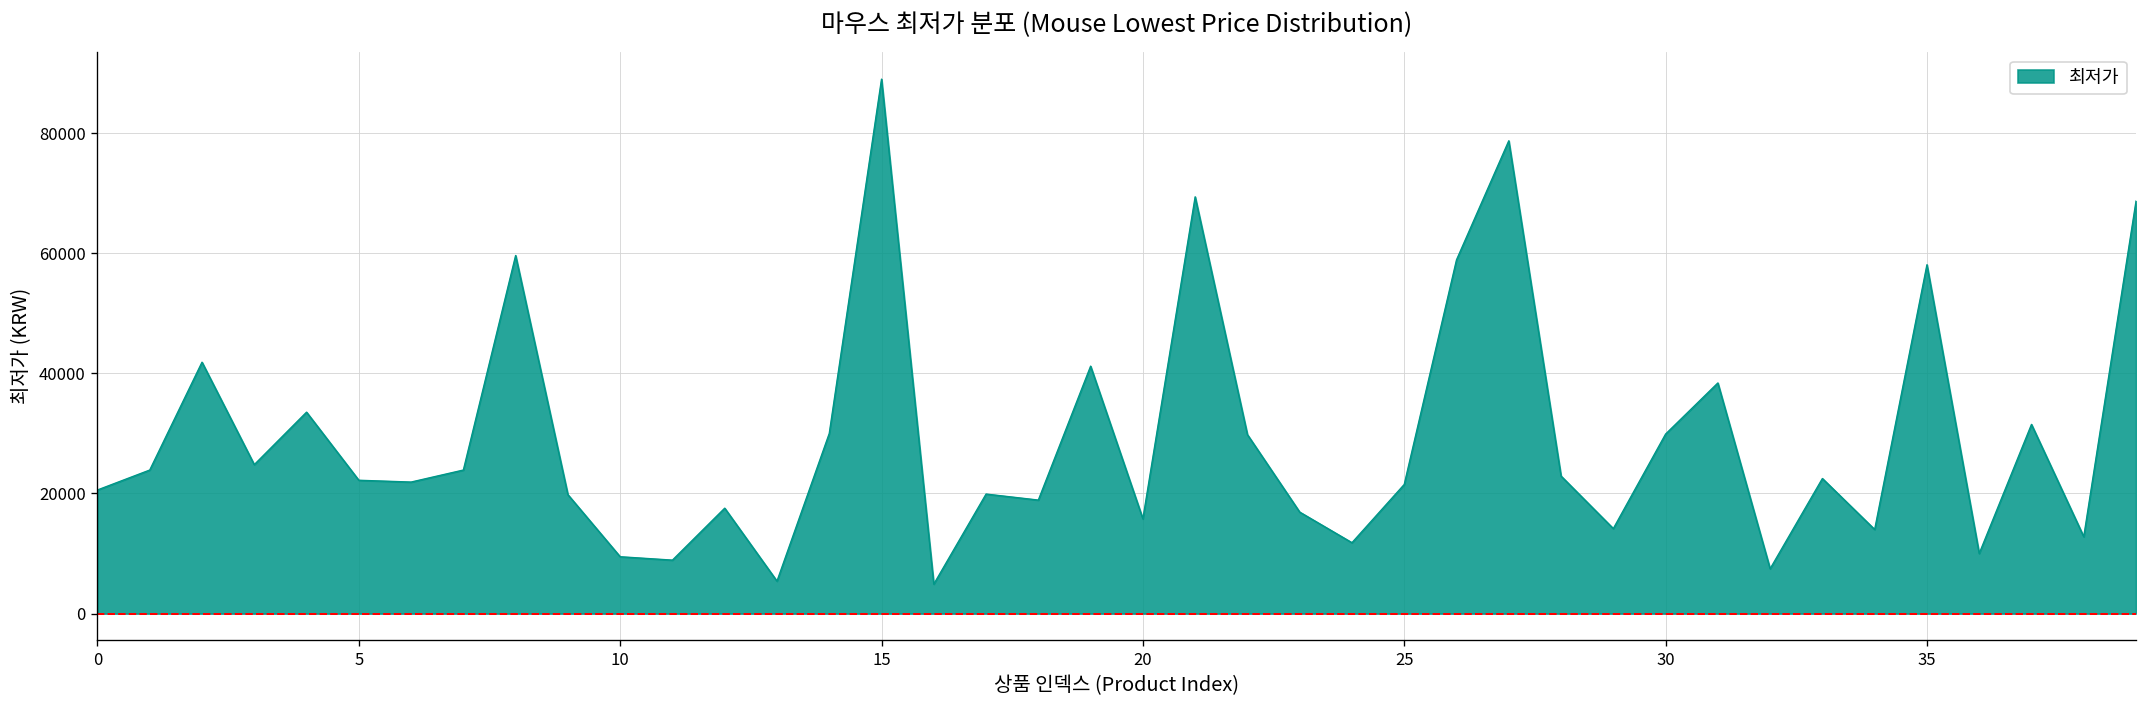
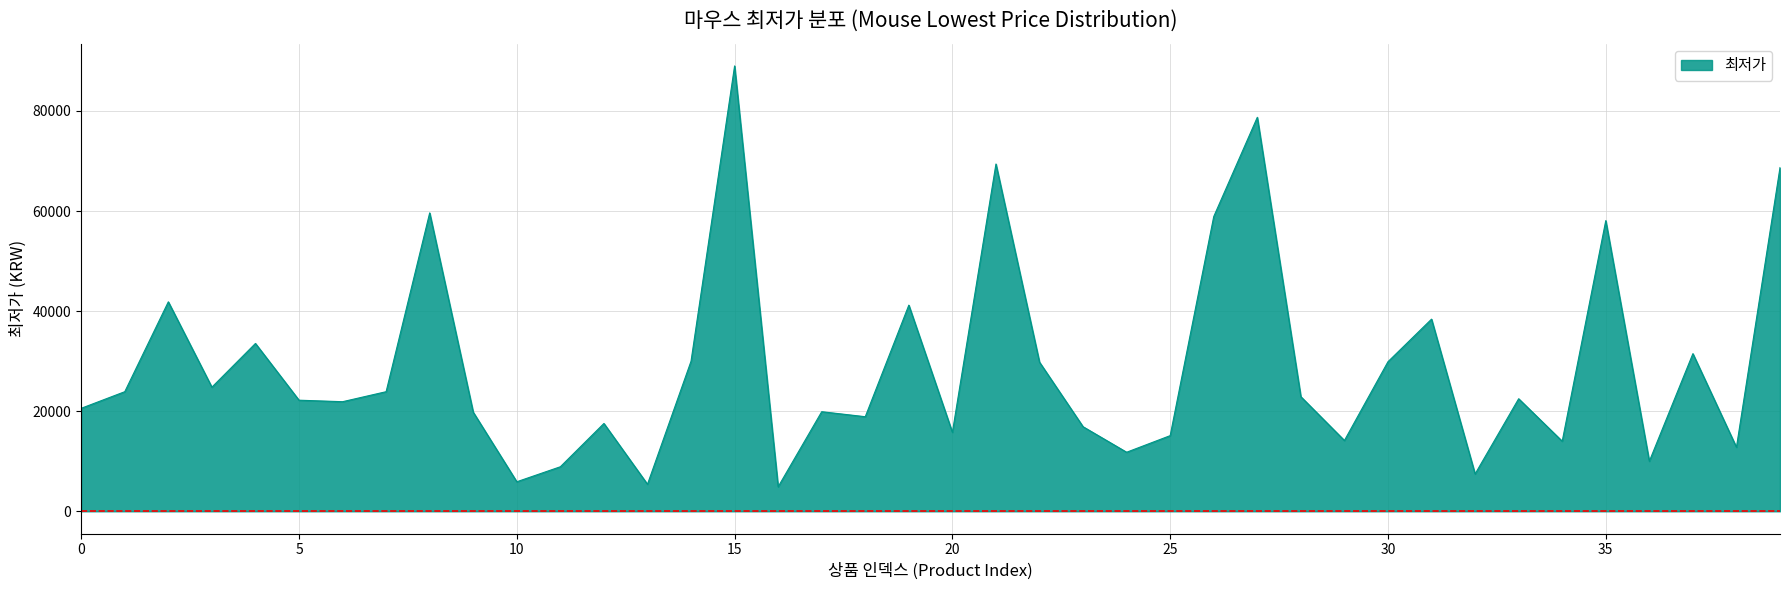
  {
    "0": 21000,
    "5": 22000,
-   "10": 9000,
+   "10": 6000,
    "15": 89000,
    "20": 16000,
-   "25": 22000,
+   "25": 15000,
    "30": 30000,
    "35": 58000
  }
